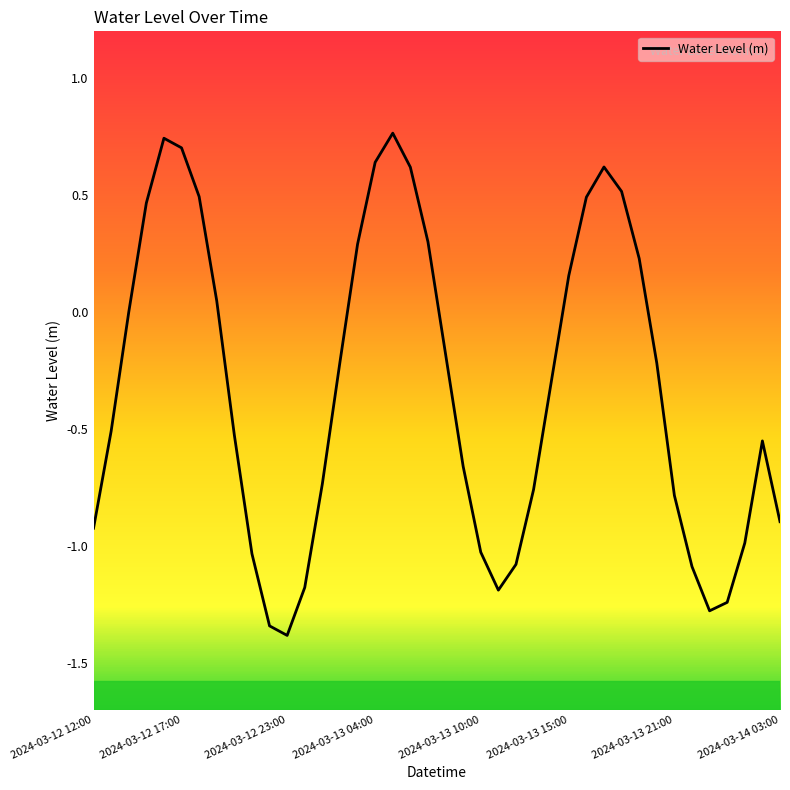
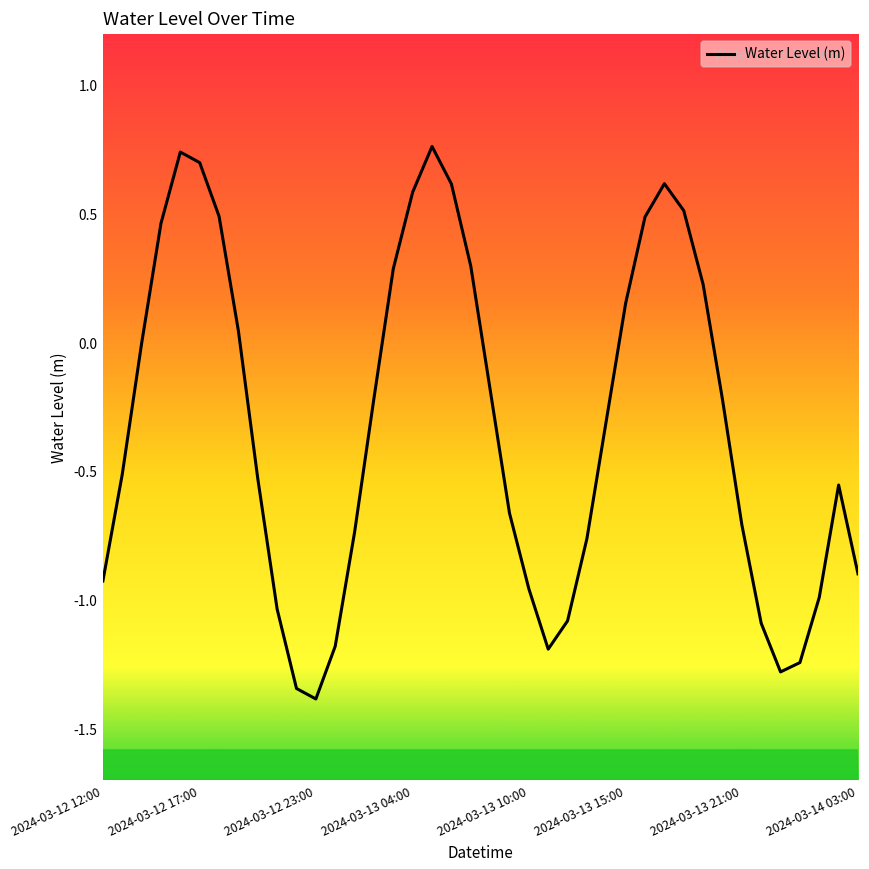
  {
    "2024-03-12 12:00": -0.92,
    "2024-03-12 17:00": 0.70,
    "2024-03-12 23:00": -1.38,
-   "2024-03-13 04:00": 0.64,
-   "2024-03-13 10:00": -1.03,
+   "2024-03-13 04:00": 0.59,
+   "2024-03-13 10:00": -0.95,
    "2024-03-13 15:00": 0.16,
-   "2024-03-13 21:00": -0.78,
+   "2024-03-13 21:00": -0.71,
    "2024-03-14 03:00": -0.90
  }
